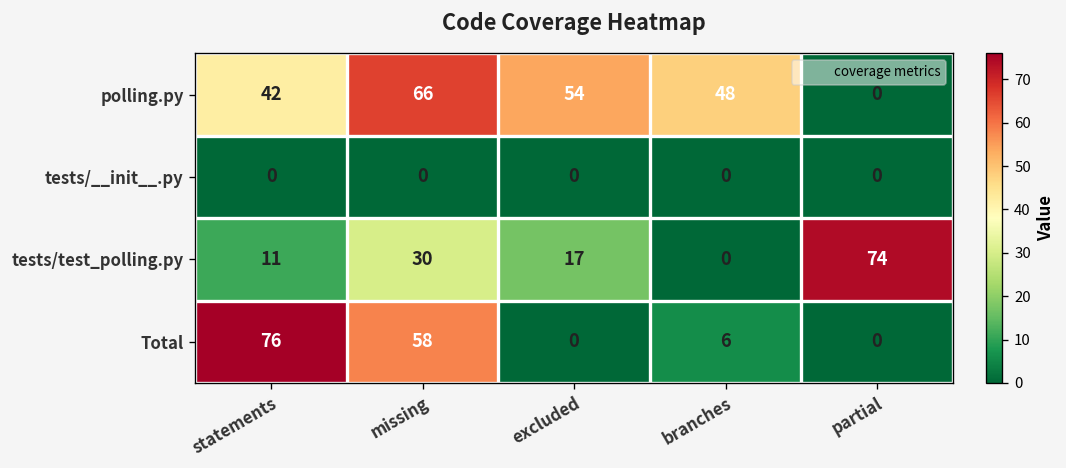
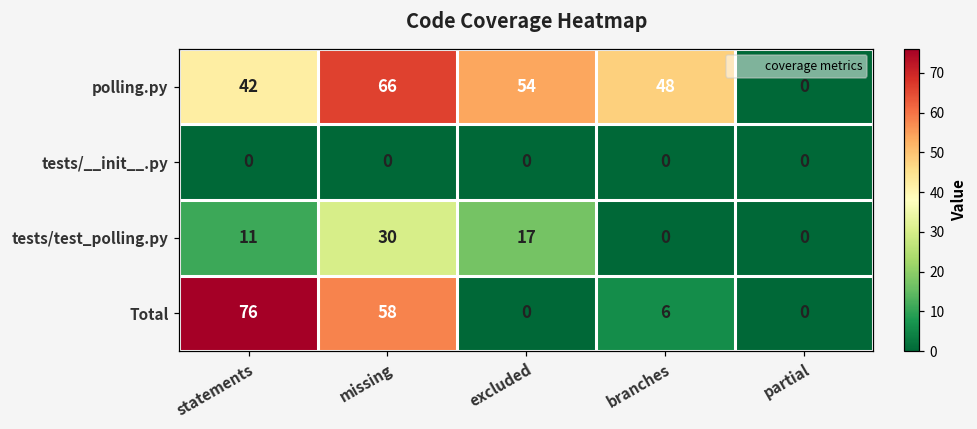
  {
    "polling.py": {
      "statements": 42,
      "missing": 66,
      "excluded": 54,
      "branches": 48,
      "partial": 0
    },
    "tests/__init__.py": {
      "statements": 0,
      "missing": 0,
      "excluded": 0,
      "branches": 0,
      "partial": 0
    },
    "tests/test_polling.py": {
      "statements": 11,
      "missing": 30,
      "excluded": 17,
      "branches": 0,
-     "partial": 74
+     "partial": 0
    },
    "Total": {
      "statements": 76,
      "missing": 58,
      "excluded": 0,
      "branches": 6,
      "partial": 0
    }
  }
